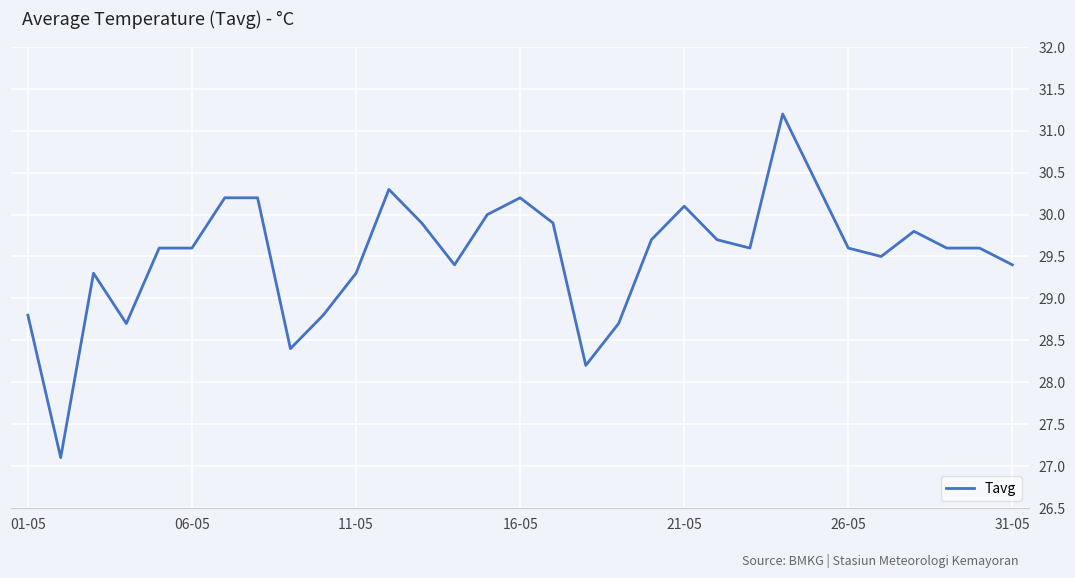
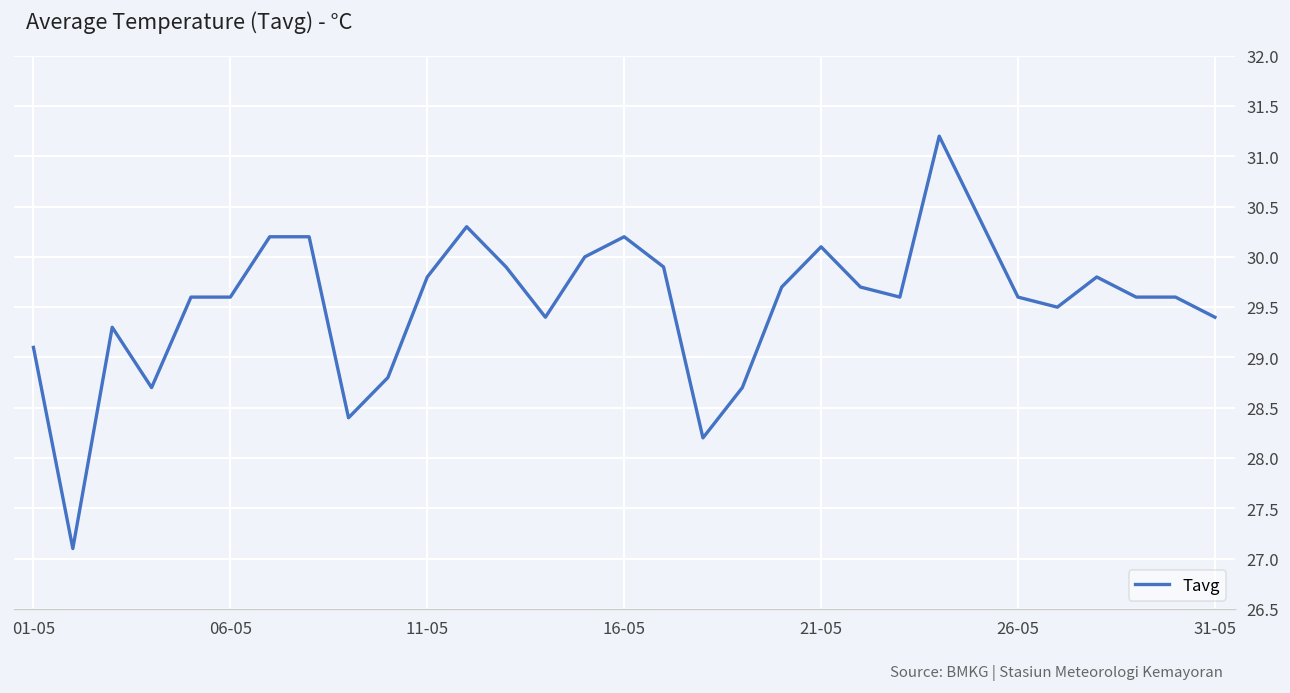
  {
-   "01-05": 28.8,
+   "01-05": 29.1,
    "06-05": 29.6,
-   "11-05": 29.3,
+   "11-05": 29.8,
    "16-05": 30.2,
    "21-05": 30.1,
    "26-05": 29.6,
    "31-05": 29.4
  }
